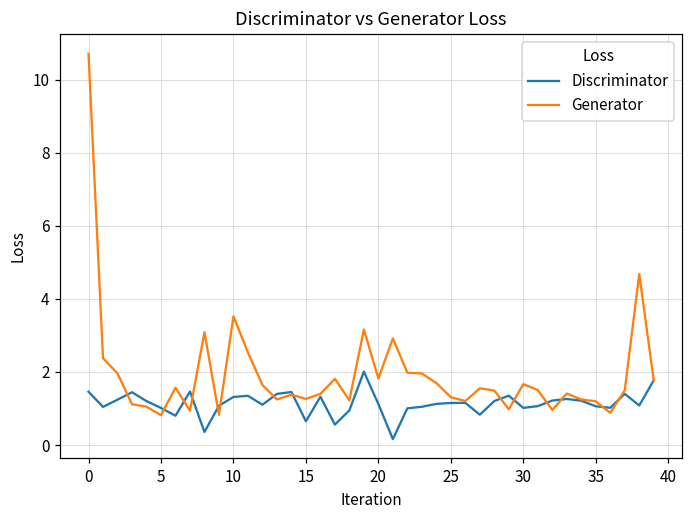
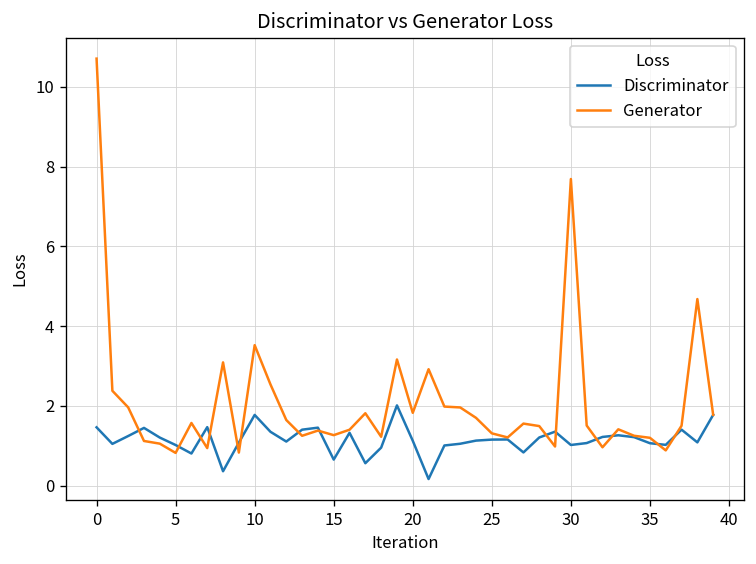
  {
    "Discriminator": {
      "0": 1.5,
      "5": 1.0,
-     "10": 1.3,
+     "10": 1.8,
      "15": 0.7,
      "20": 1.1,
      "25": 1.2,
      "30": 1.0,
      "35": 1.1
    },
    "Generator": {
      "0": 10.7,
      "5": 0.8,
      "10": 3.5,
      "15": 1.3,
      "20": 1.8,
      "25": 1.3,
-     "30": 1.7,
+     "30": 7.7,
      "35": 1.2
    }
  }
